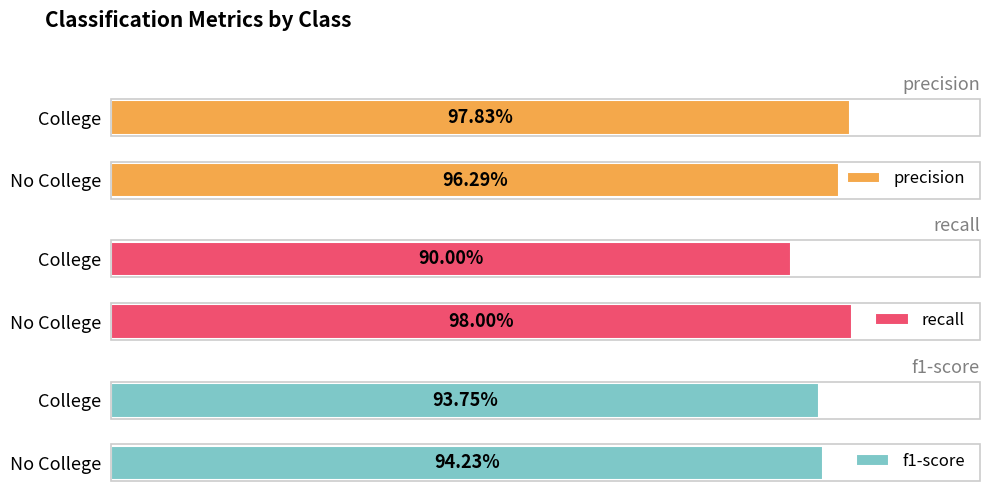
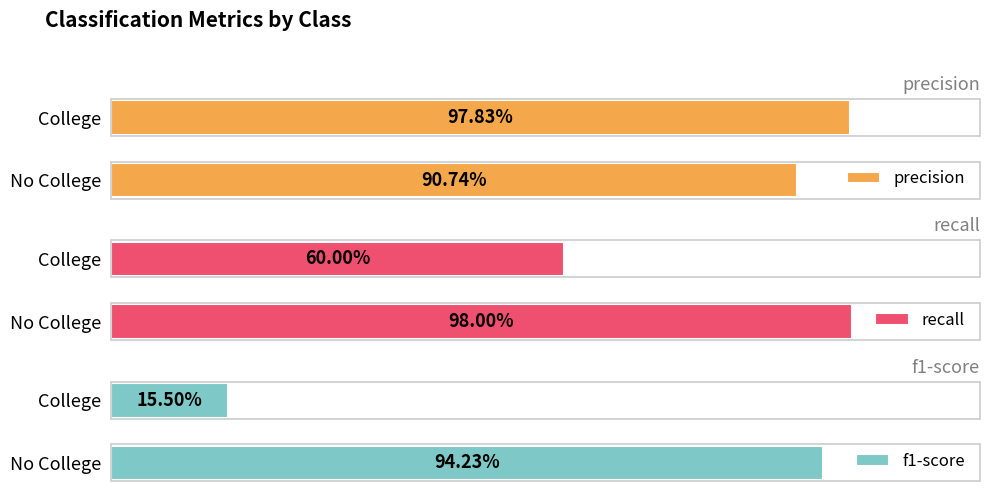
  {
    "precision": {
      "College": "97.83%",
-     "No College": "96.29%"
+     "No College": "90.74%"
    },
    "recall": {
-     "College": "90.00%",
+     "College": "60.00%",
      "No College": "98.00%"
    },
    "f1-score": {
-     "College": "93.75%",
+     "College": "15.50%",
      "No College": "94.23%"
    }
  }
